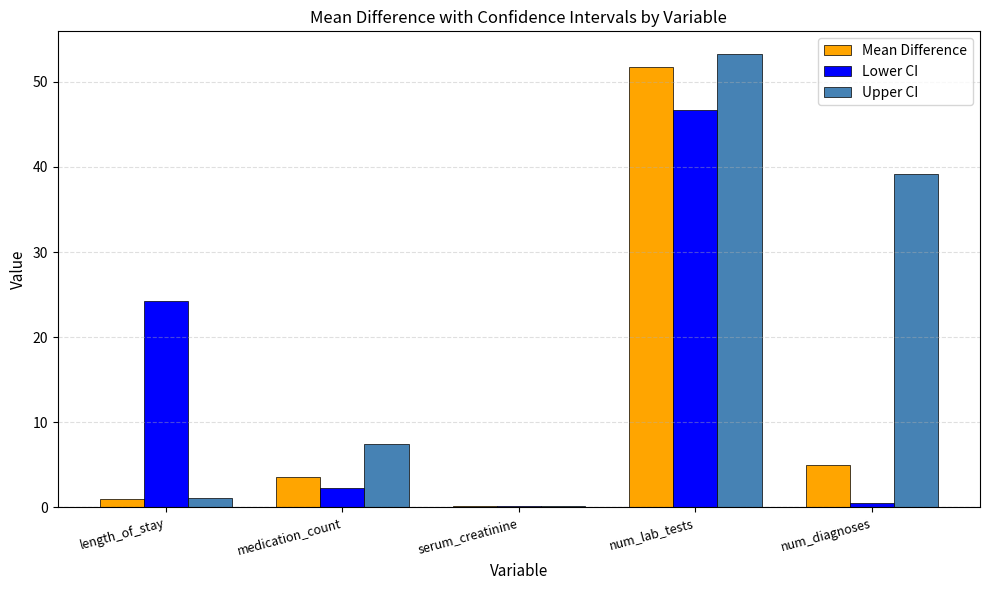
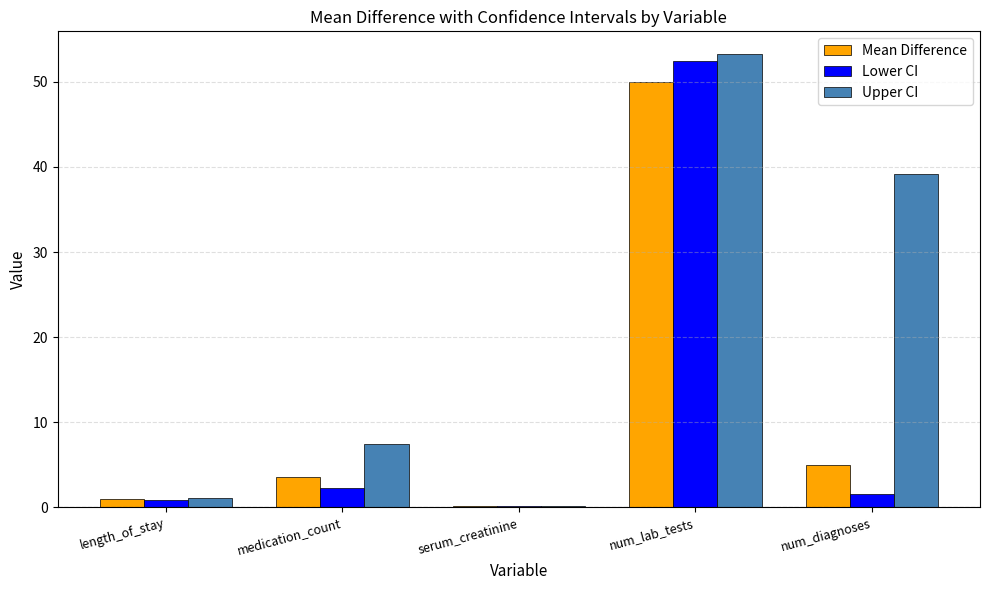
  {
    "Mean Difference": {
      "length_of_stay": 1,
      "medication_count": 4,
-     "num_lab_tests": 52,
+     "num_lab_tests": 50,
      "num_diagnoses": 5
    },
    "Lower CI": {
-     "length_of_stay": 24,
+     "length_of_stay": 1,
      "medication_count": 2,
-     "num_lab_tests": 47,
-     "num_diagnoses": 0
+     "num_lab_tests": 52,
+     "num_diagnoses": 2
    },
    "Upper CI": {
      "length_of_stay": 1,
      "medication_count": 8,
      "num_lab_tests": 53,
      "num_diagnoses": 39
    }
  }
